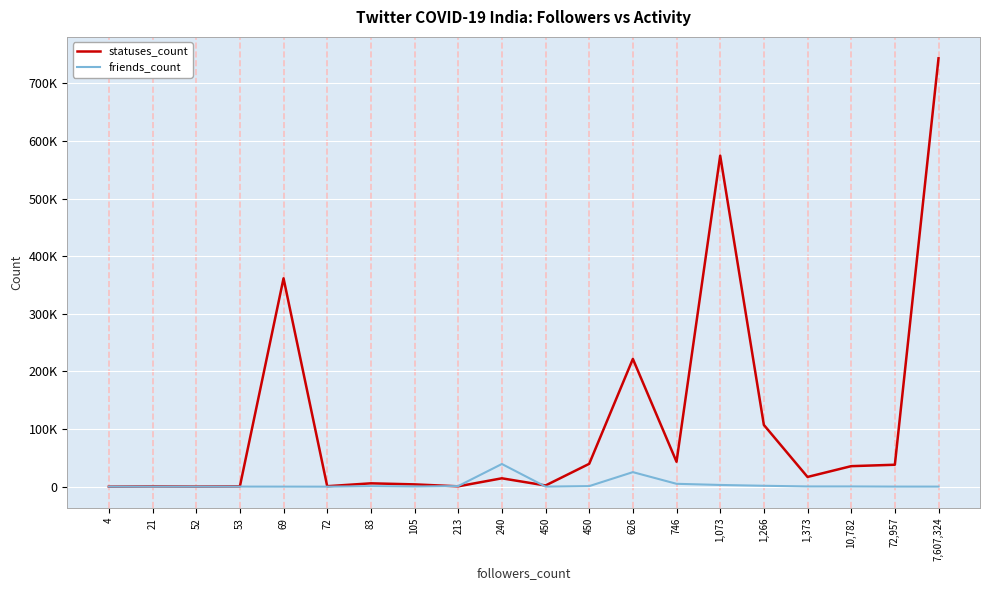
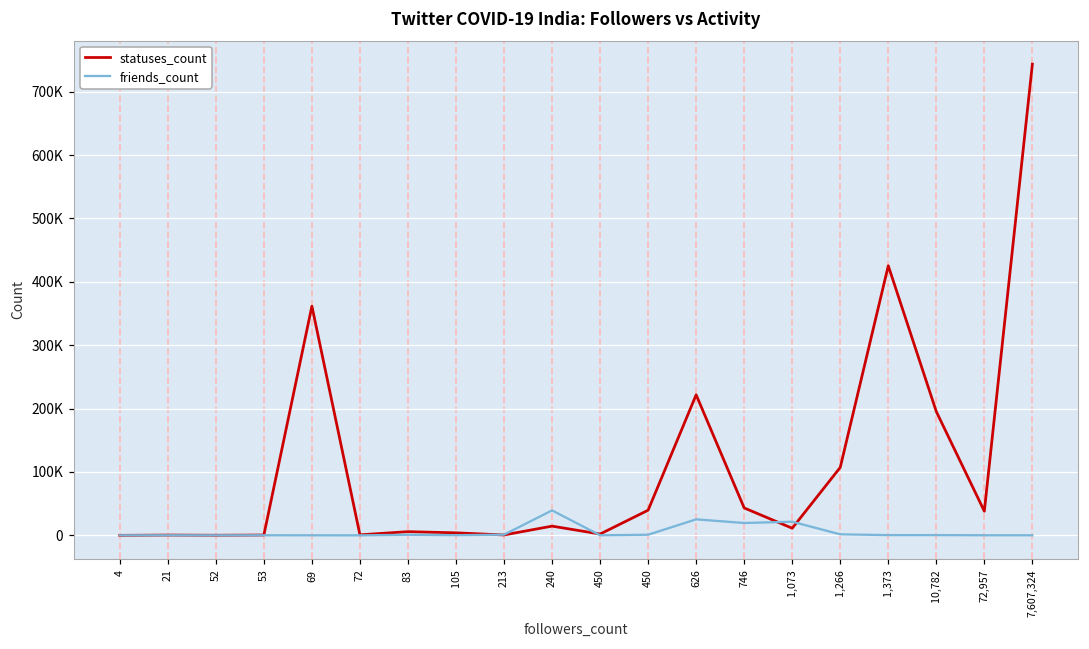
  {
    "statuses_count": {
      "69": 360000,
      "83": 10000,
      "240": 10000,
      "626": 220000,
      "746": 40000,
-     "1,073": 570000,
+     "1,073": 10000,
      "1,266": 110000,
-     "1,373": 20000,
-     "10,782": 40000,
+     "1,373": 430000,
+     "10,782": 200000,
      "72,957": 40000,
      "7,607,324": 740000
    },
    "friends_count": {
      "69": 0,
      "83": 0,
      "240": 40000,
      "626": 30000,
-     "746": 10000,
-     "1,073": 0,
+     "746": 20000,
+     "1,073": 20000,
      "1,266": 0,
      "1,373": 0,
      "10,782": 0,
      "72,957": 0,
      "7,607,324": 0
    }
  }
